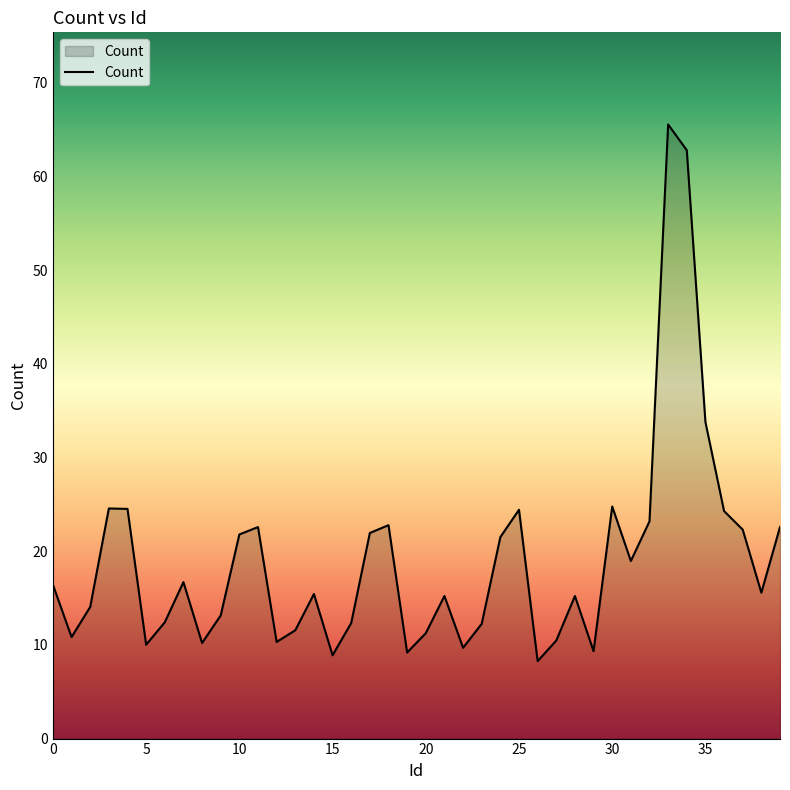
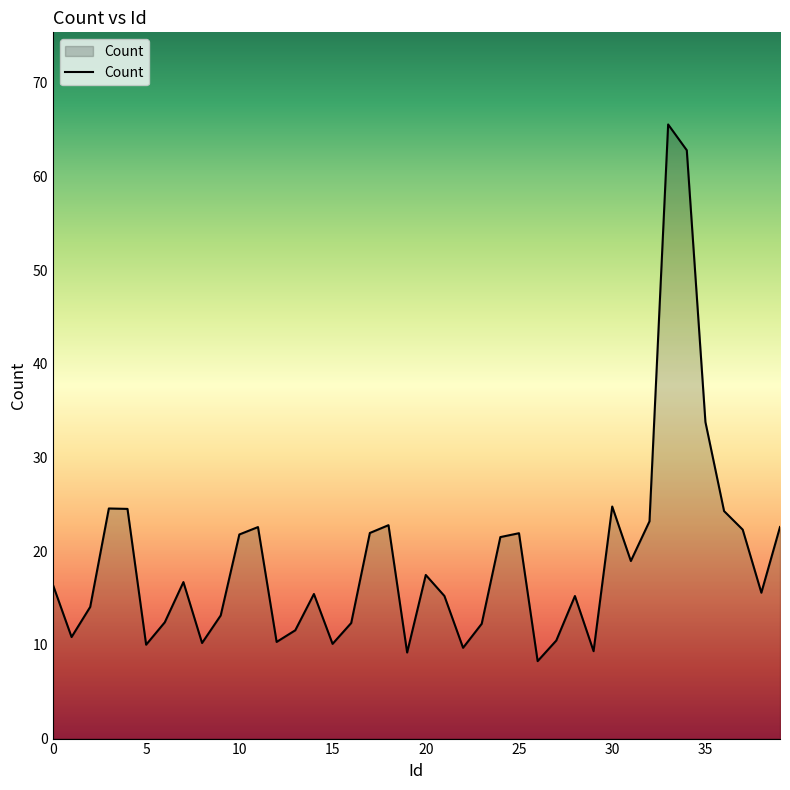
  {
    "0": 16,
    "5": 10,
    "10": 22,
-   "15": 9,
-   "20": 11,
-   "25": 24,
+   "15": 10,
+   "20": 17,
+   "25": 22,
    "30": 25,
    "35": 34
  }
